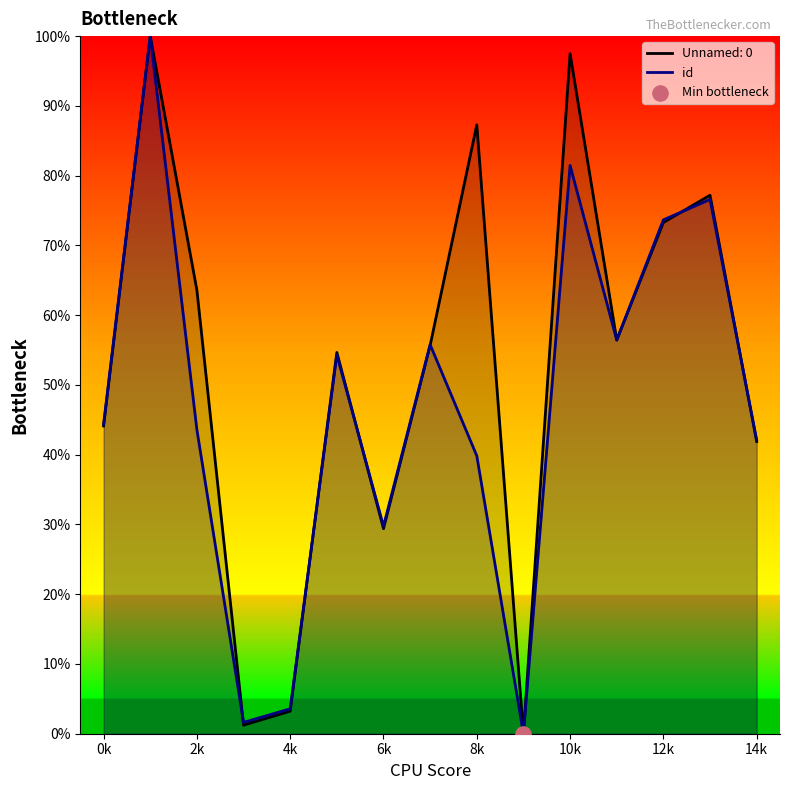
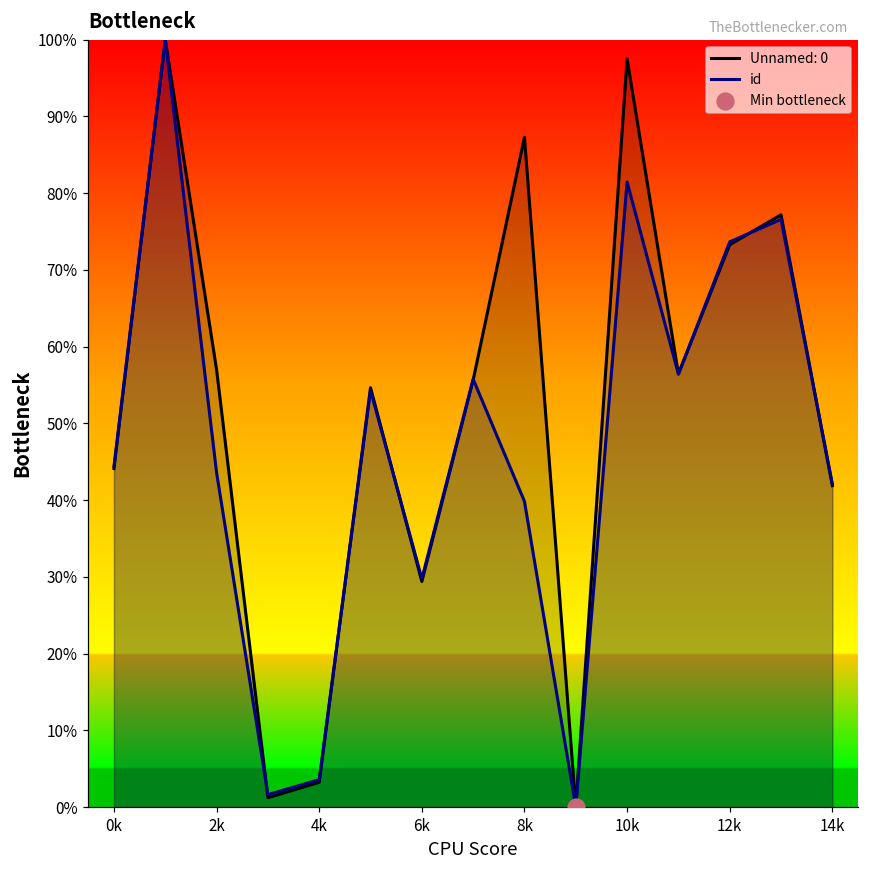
  {
    "Unnamed: 0": {
-     "2k": "64%",
+     "2k": "57%",
      "6k": "29%",
      "8k": "87%",
      "10k": "97%",
      "12k": "73%"
    },
    "id": {
      "2k": "44%",
      "6k": "30%",
      "8k": "40%",
      "10k": "81%",
      "12k": "74%"
    }
  }
